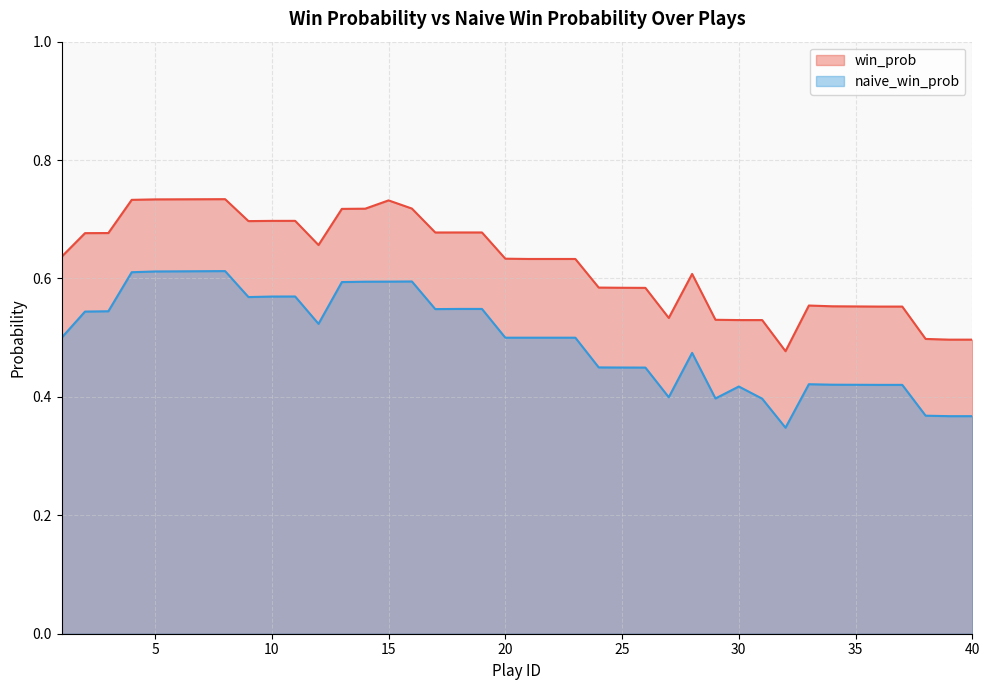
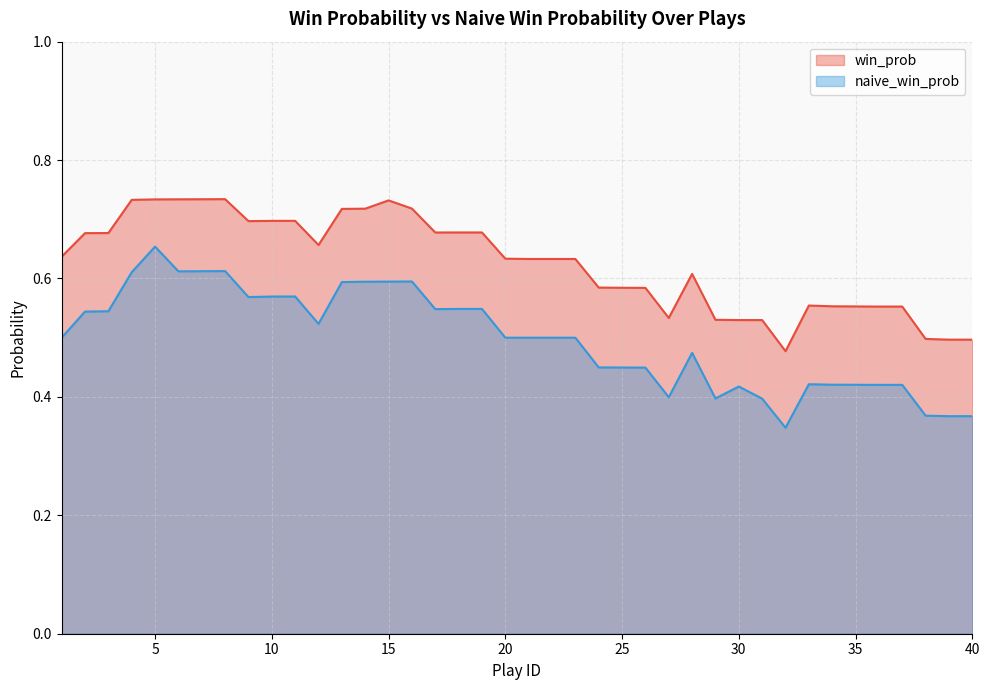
  {
    "win_prob": {
      "5": 0.73,
      "10": 0.70,
      "15": 0.73,
      "20": 0.63,
      "25": 0.58,
      "30": 0.53,
      "35": 0.55,
      "40": 0.50
    },
    "naive_win_prob": {
-     "5": 0.61,
+     "5": 0.65,
      "10": 0.57,
      "15": 0.59,
      "20": 0.50,
      "25": 0.45,
      "30": 0.42,
      "35": 0.42,
      "40": 0.37
    }
  }
